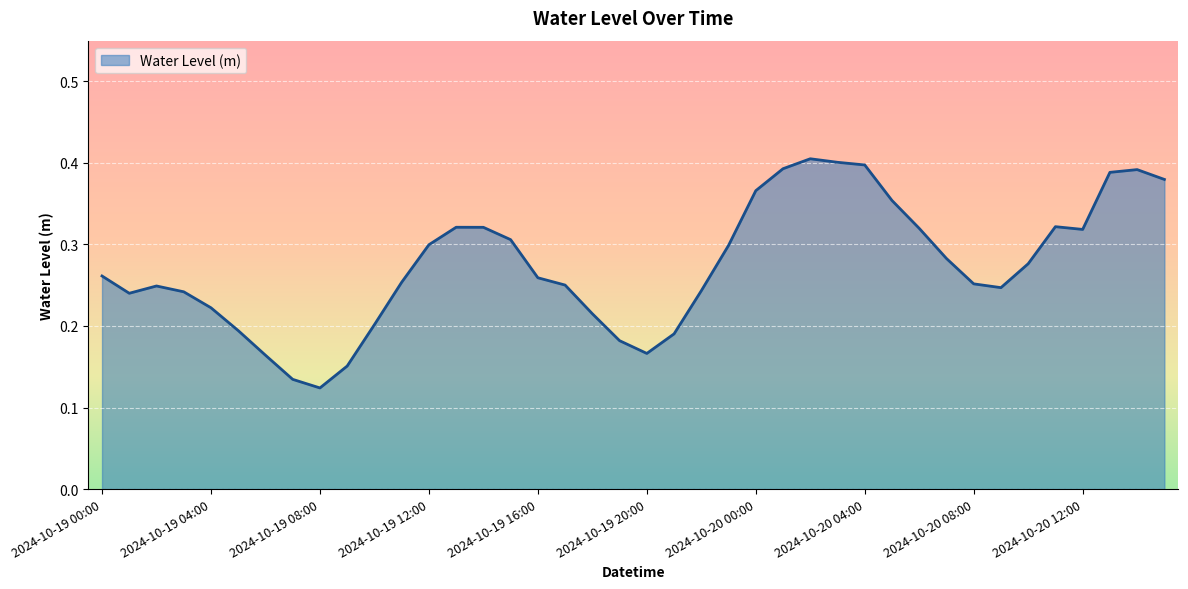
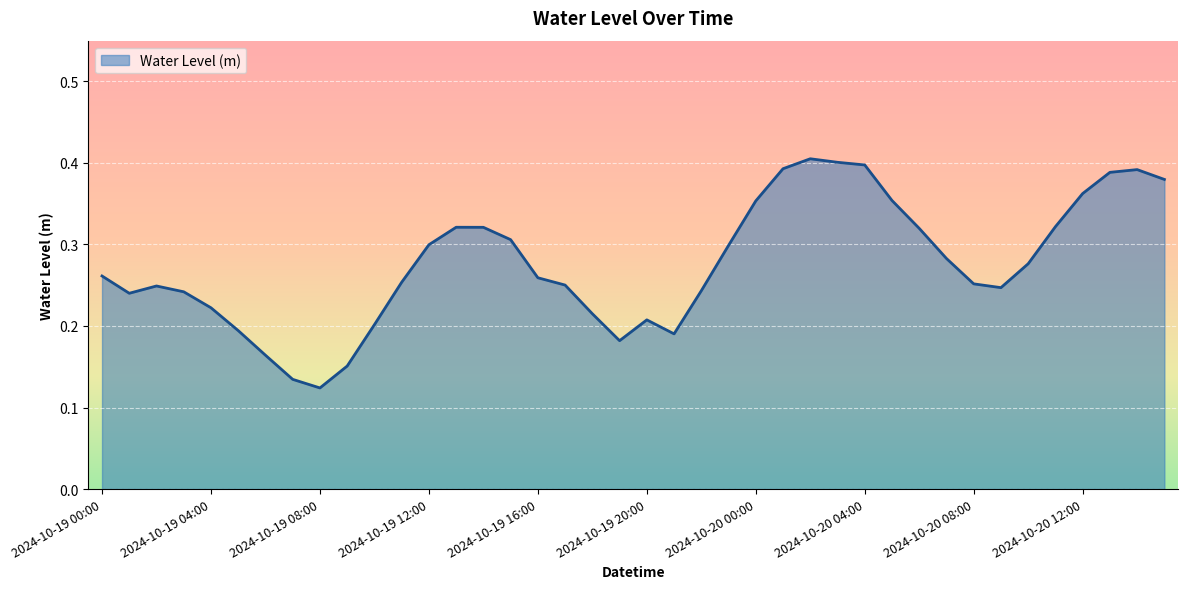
  {
    "2024-10-19 00:00": 0.26,
    "2024-10-19 04:00": 0.22,
    "2024-10-19 08:00": 0.12,
    "2024-10-19 12:00": 0.30,
    "2024-10-19 16:00": 0.26,
-   "2024-10-19 20:00": 0.17,
-   "2024-10-20 00:00": 0.37,
+   "2024-10-19 20:00": 0.21,
+   "2024-10-20 00:00": 0.35,
    "2024-10-20 04:00": 0.40,
    "2024-10-20 08:00": 0.25,
-   "2024-10-20 12:00": 0.32
+   "2024-10-20 12:00": 0.36
  }
